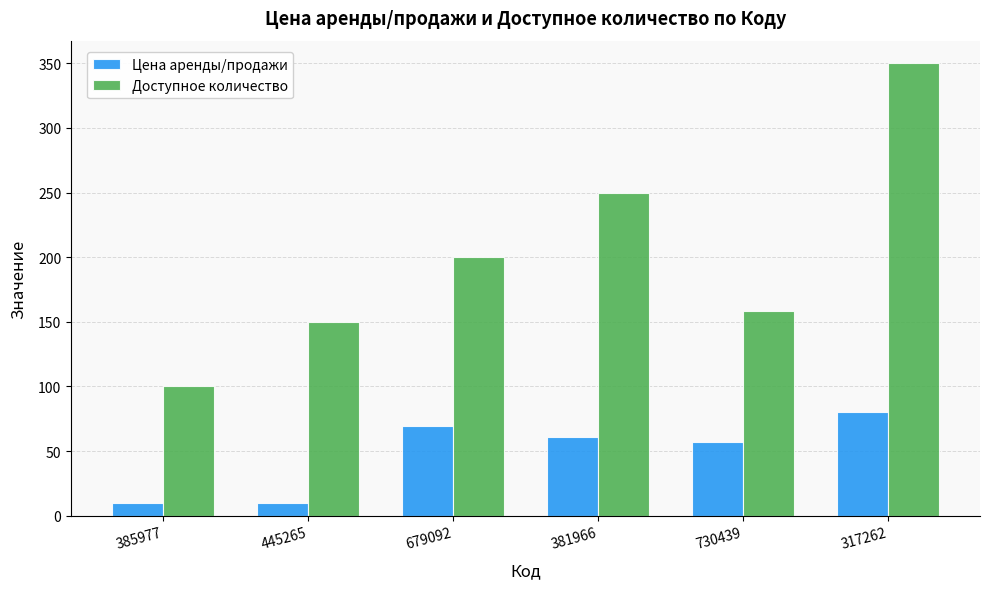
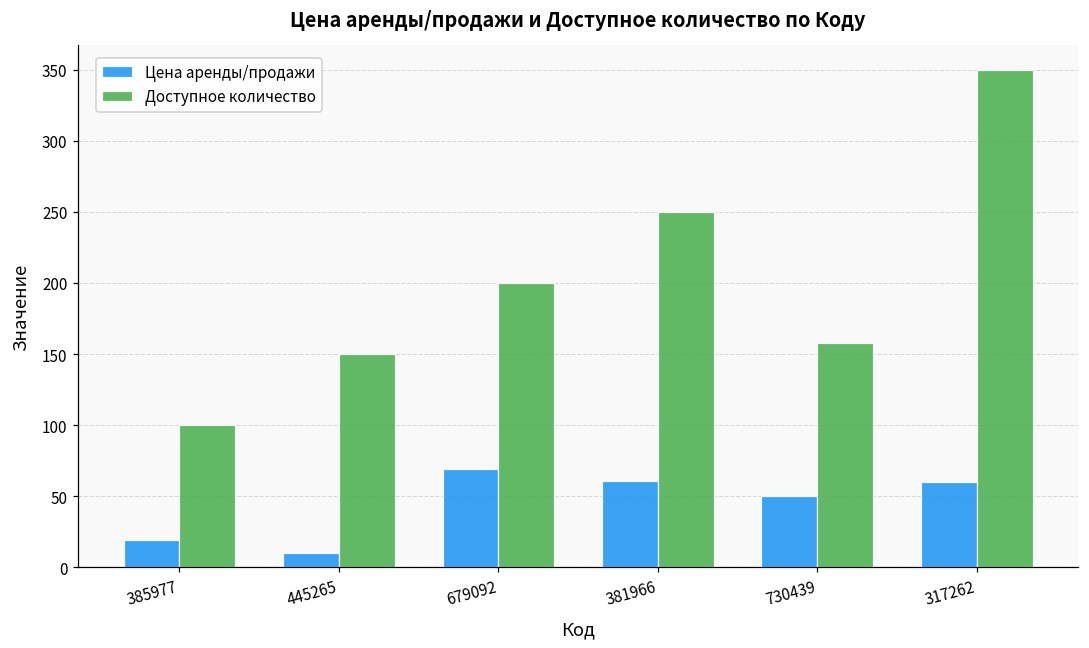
  {
    "Цена аренды/продажи": {
-     "385977": 10,
+     "385977": 19,
      "445265": 10,
      "679092": 69,
      "381966": 61,
-     "730439": 57,
-     "317262": 80
+     "730439": 50,
+     "317262": 60
    },
    "Доступное количество": {
      "385977": 100,
      "445265": 150,
      "679092": 200,
      "381966": 250,
      "730439": 158,
      "317262": 350
    }
  }
